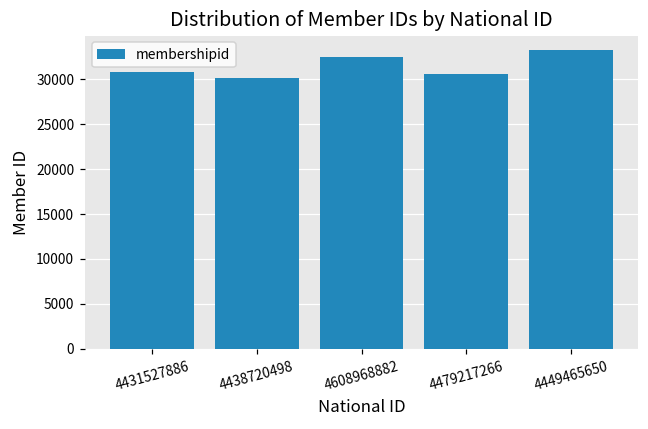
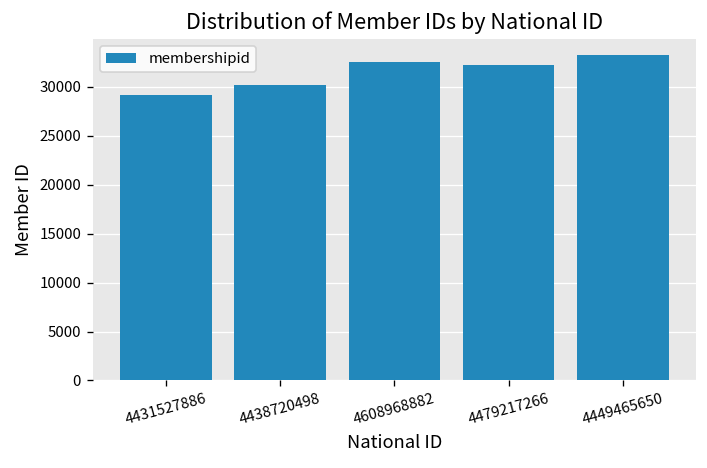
  {
-   "4431527886": 31000,
+   "4431527886": 29000,
    "4438720498": 30000,
    "4608968882": 32000,
-   "4479217266": 31000,
+   "4479217266": 32000,
    "4449465650": 33000
  }
